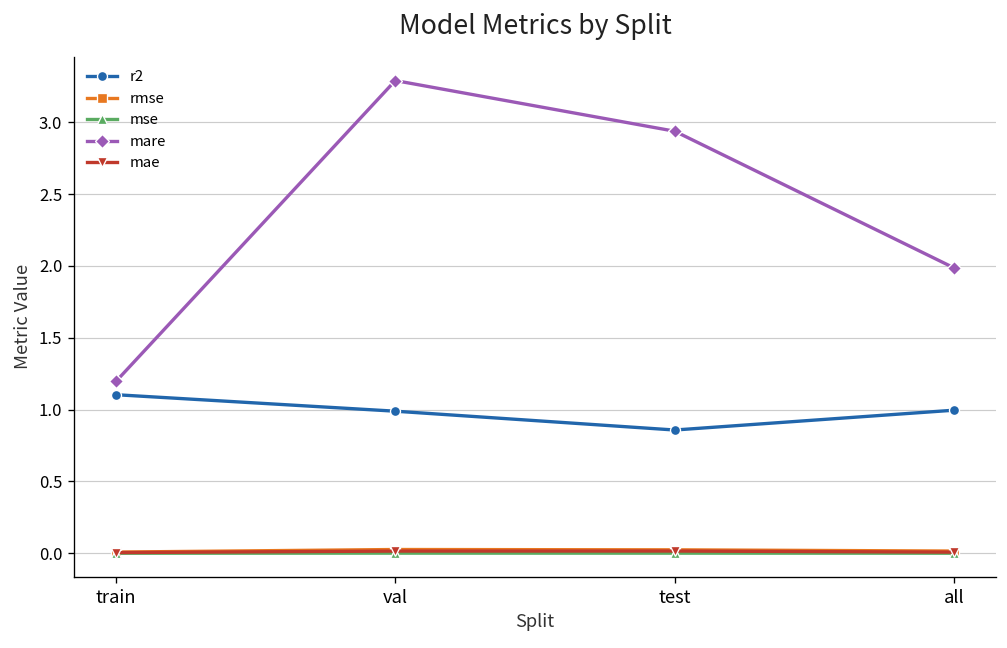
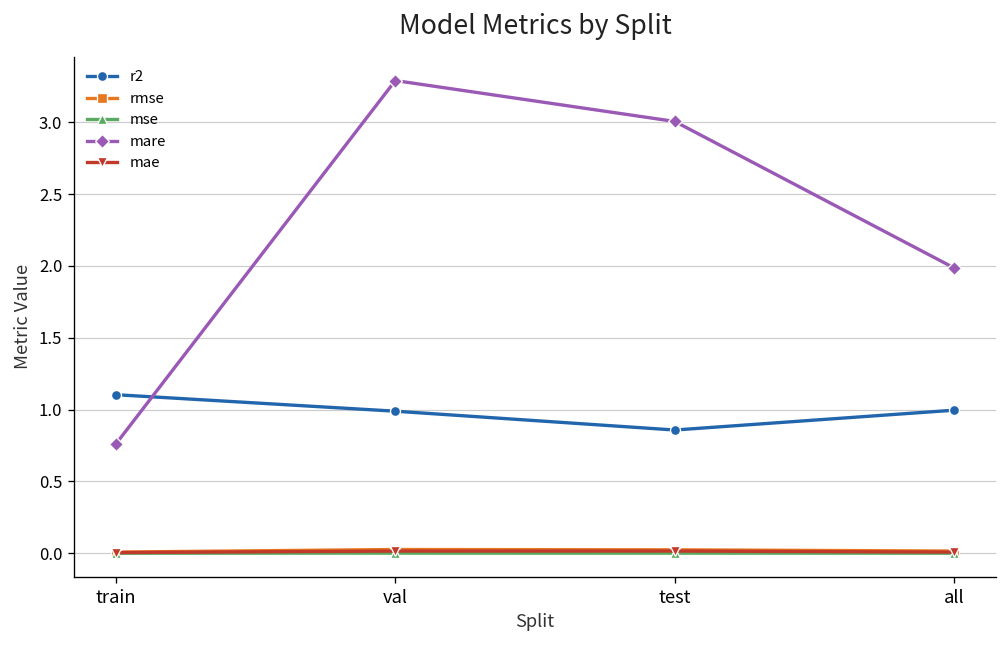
  {
    "r2": {
      "train": 1.10,
      "val": 0.99,
      "test": 0.86,
      "all": 1.00
    },
    "mare": {
-     "train": 1.20,
+     "train": 0.76,
      "val": 3.29,
-     "test": 2.94,
+     "test": 3.01,
      "all": 1.99
    }
  }
